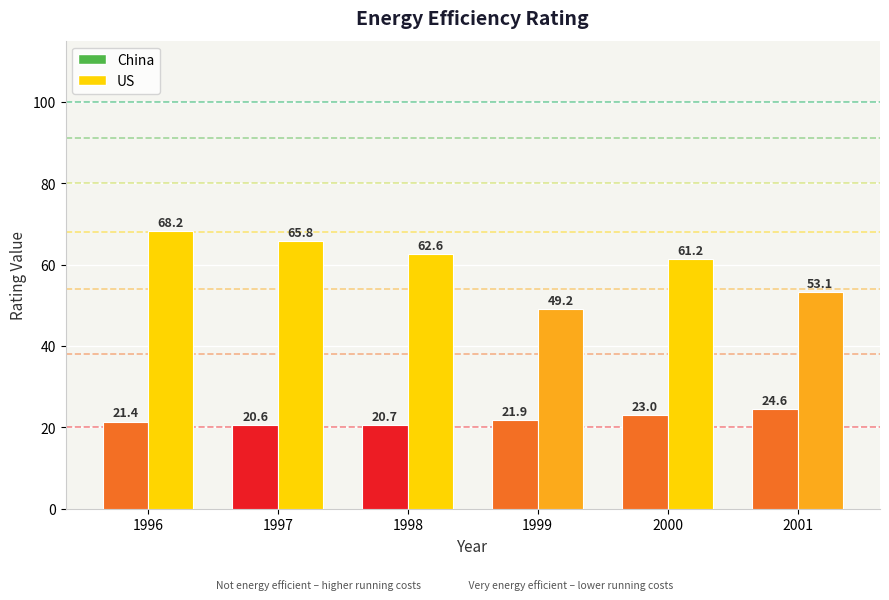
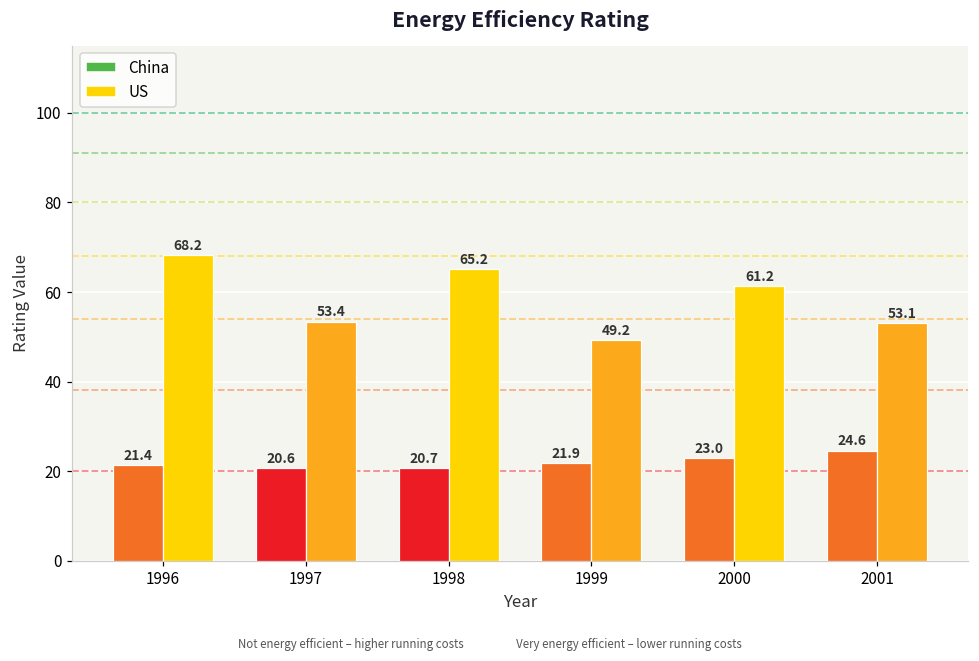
  {
    "US": {
      "1996": 68.2,
-     "1997": 65.8,
-     "1998": 62.6,
+     "1997": 53.4,
+     "1998": 65.2,
      "1999": 49.2,
      "2000": 61.2,
      "2001": 53.1
    }
  }
